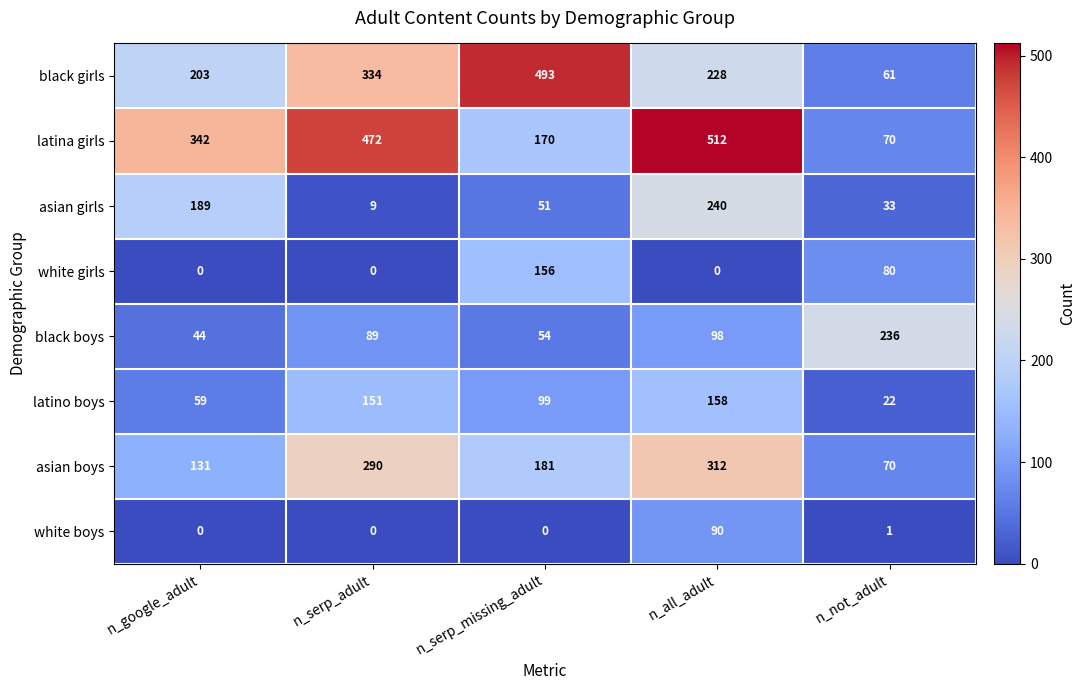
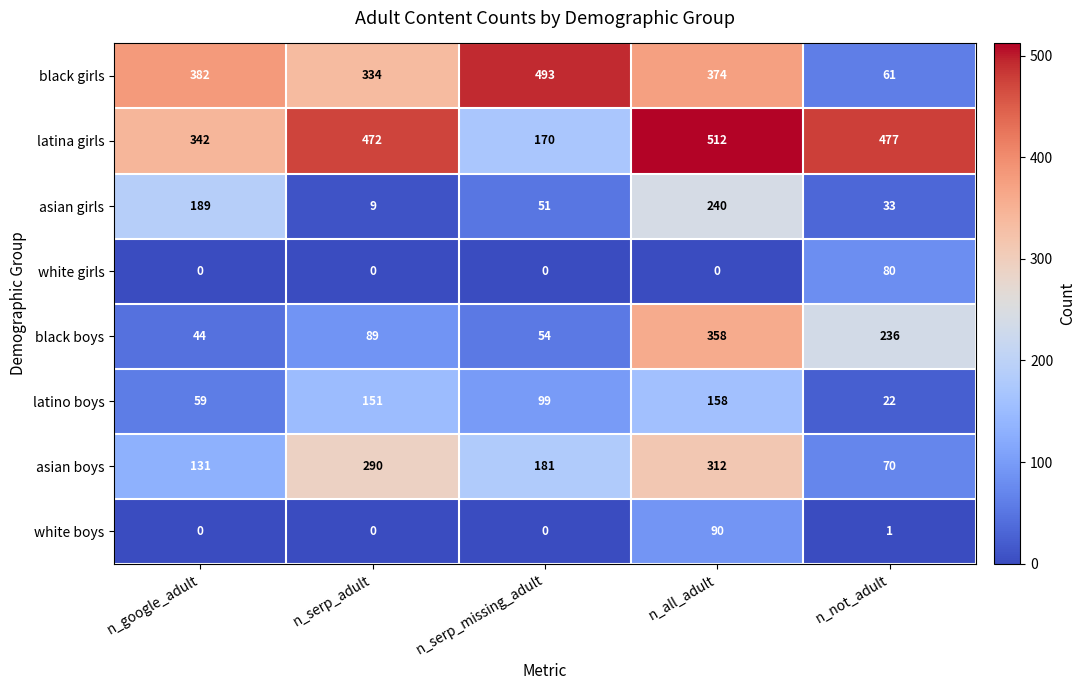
  {
    "black girls": {
-     "n_google_adult": 203,
+     "n_google_adult": 382,
      "n_serp_adult": 334,
      "n_serp_missing_adult": 493,
-     "n_all_adult": 228,
+     "n_all_adult": 374,
      "n_not_adult": 61
    },
    "latina girls": {
      "n_google_adult": 342,
      "n_serp_adult": 472,
      "n_serp_missing_adult": 170,
      "n_all_adult": 512,
-     "n_not_adult": 70
+     "n_not_adult": 477
    },
    "asian girls": {
      "n_google_adult": 189,
      "n_serp_adult": 9,
      "n_serp_missing_adult": 51,
      "n_all_adult": 240,
      "n_not_adult": 33
    },
    "white girls": {
      "n_google_adult": 0,
      "n_serp_adult": 0,
-     "n_serp_missing_adult": 156,
+     "n_serp_missing_adult": 0,
      "n_all_adult": 0,
      "n_not_adult": 80
    },
    "black boys": {
      "n_google_adult": 44,
      "n_serp_adult": 89,
      "n_serp_missing_adult": 54,
-     "n_all_adult": 98,
+     "n_all_adult": 358,
      "n_not_adult": 236
    },
    "latino boys": {
      "n_google_adult": 59,
      "n_serp_adult": 151,
      "n_serp_missing_adult": 99,
      "n_all_adult": 158,
      "n_not_adult": 22
    },
    "asian boys": {
      "n_google_adult": 131,
      "n_serp_adult": 290,
      "n_serp_missing_adult": 181,
      "n_all_adult": 312,
      "n_not_adult": 70
    },
    "white boys": {
      "n_google_adult": 0,
      "n_serp_adult": 0,
      "n_serp_missing_adult": 0,
      "n_all_adult": 90,
      "n_not_adult": 1
    }
  }
